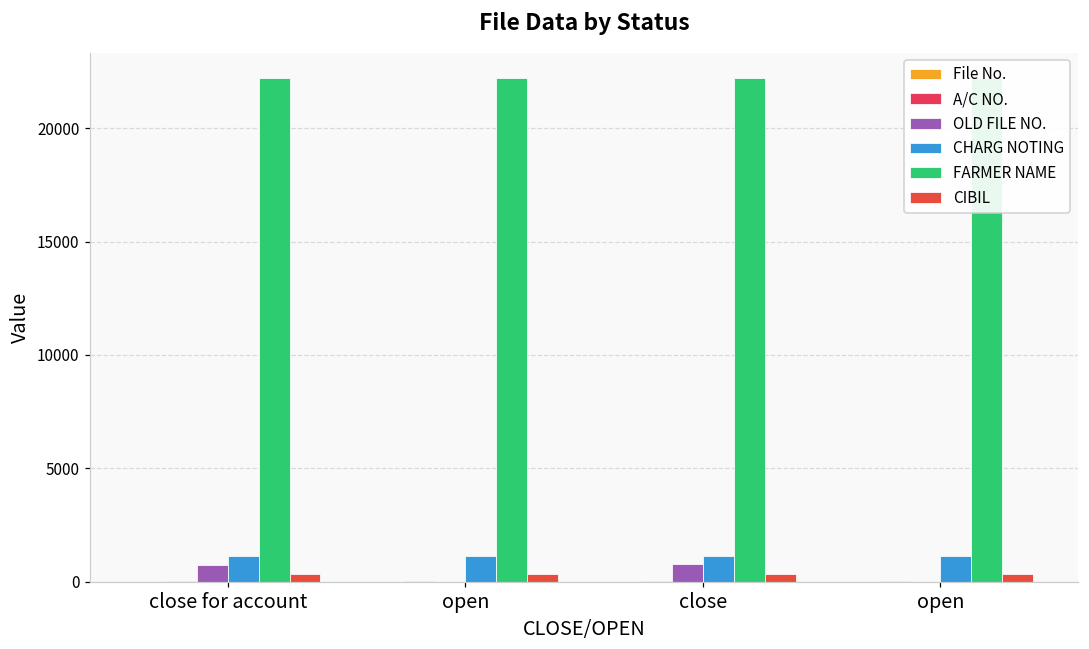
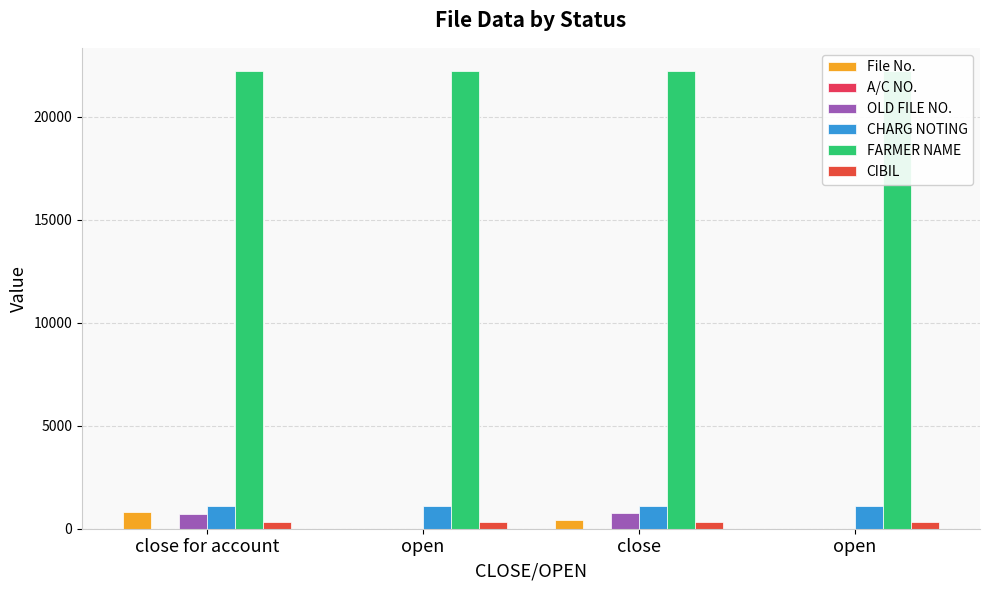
  {
    "File No.": {
-     "close for account": 0,
-     "close": 0
+     "close for account": 800,
+     "close": 400
    },
    "OLD FILE NO.": {
      "close for account": 700,
      "close": 800
    },
    "CHARG NOTING": {
      "close for account": 1100,
      "close": 1100
    },
    "FARMER NAME": {
      "close for account": 22200,
      "close": 22200
    }
  }
